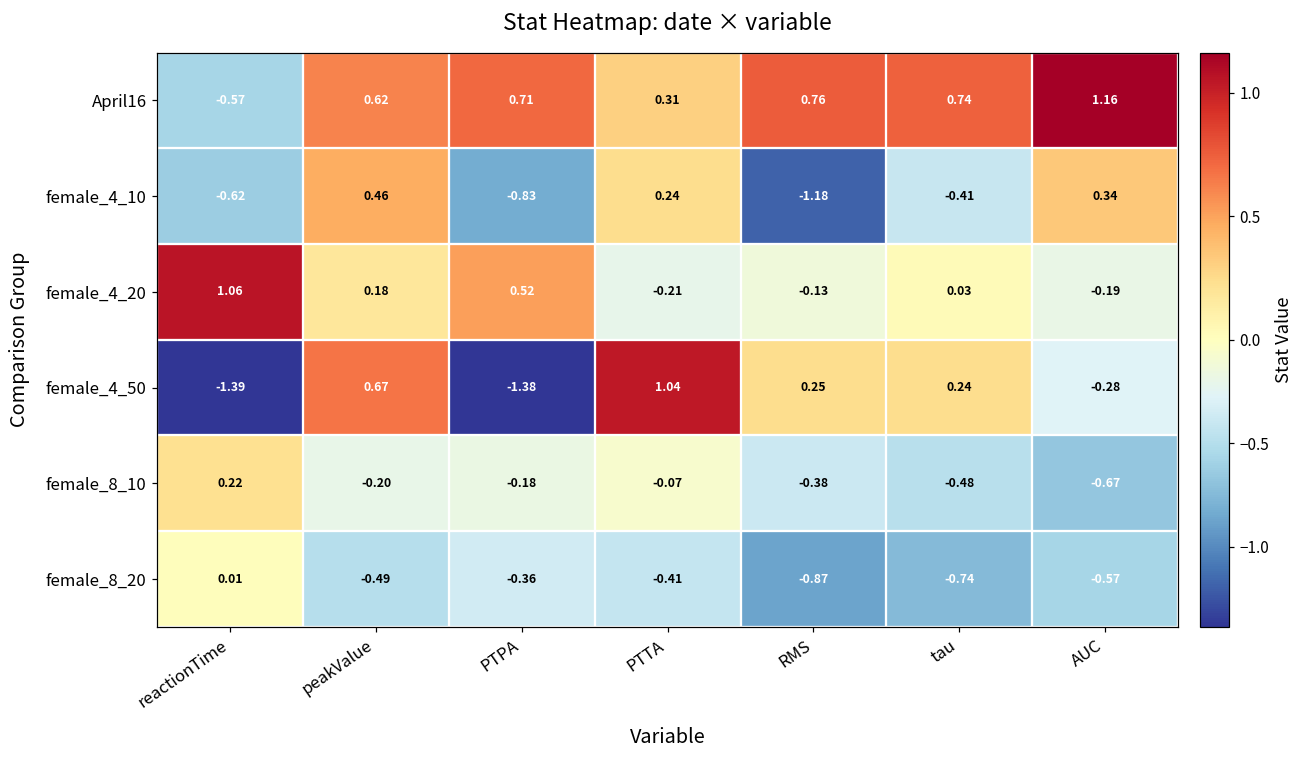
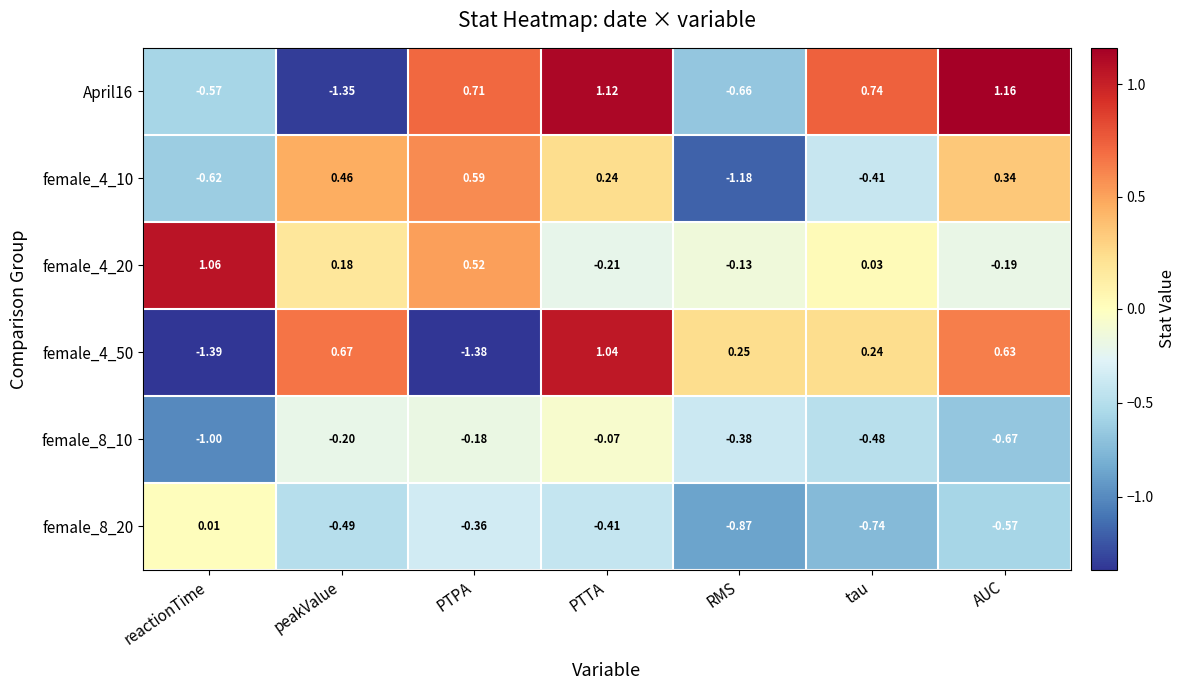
  {
    "April16": {
      "reactionTime": -0.57,
-     "peakValue": 0.62,
+     "peakValue": -1.35,
      "PTPA": 0.71,
-     "PTTA": 0.31,
-     "RMS": 0.76,
+     "PTTA": 1.12,
+     "RMS": -0.66,
      "tau": 0.74,
      "AUC": 1.16
    },
    "female_4_10": {
      "reactionTime": -0.62,
      "peakValue": 0.46,
-     "PTPA": -0.83,
+     "PTPA": 0.59,
      "PTTA": 0.24,
      "RMS": -1.18,
      "tau": -0.41,
      "AUC": 0.34
    },
    "female_4_20": {
      "reactionTime": 1.06,
      "peakValue": 0.18,
      "PTPA": 0.52,
      "PTTA": -0.21,
      "RMS": -0.13,
      "tau": 0.03,
      "AUC": -0.19
    },
    "female_4_50": {
      "reactionTime": -1.39,
      "peakValue": 0.67,
      "PTPA": -1.38,
      "PTTA": 1.04,
      "RMS": 0.25,
      "tau": 0.24,
-     "AUC": -0.28
+     "AUC": 0.63
    },
    "female_8_10": {
-     "reactionTime": 0.22,
+     "reactionTime": -1.00,
      "peakValue": -0.20,
      "PTPA": -0.18,
      "PTTA": -0.07,
      "RMS": -0.38,
      "tau": -0.48,
      "AUC": -0.67
    },
    "female_8_20": {
      "reactionTime": 0.01,
      "peakValue": -0.49,
      "PTPA": -0.36,
      "PTTA": -0.41,
      "RMS": -0.87,
      "tau": -0.74,
      "AUC": -0.57
    }
  }
